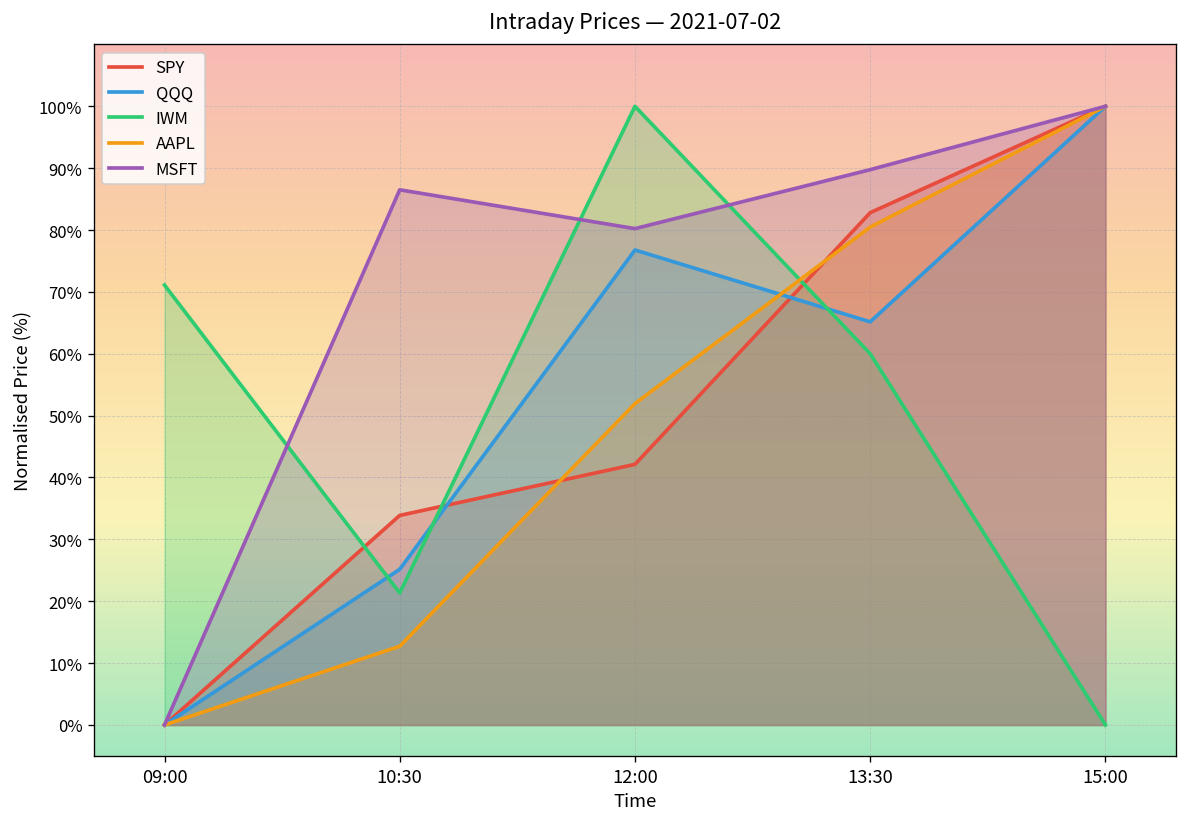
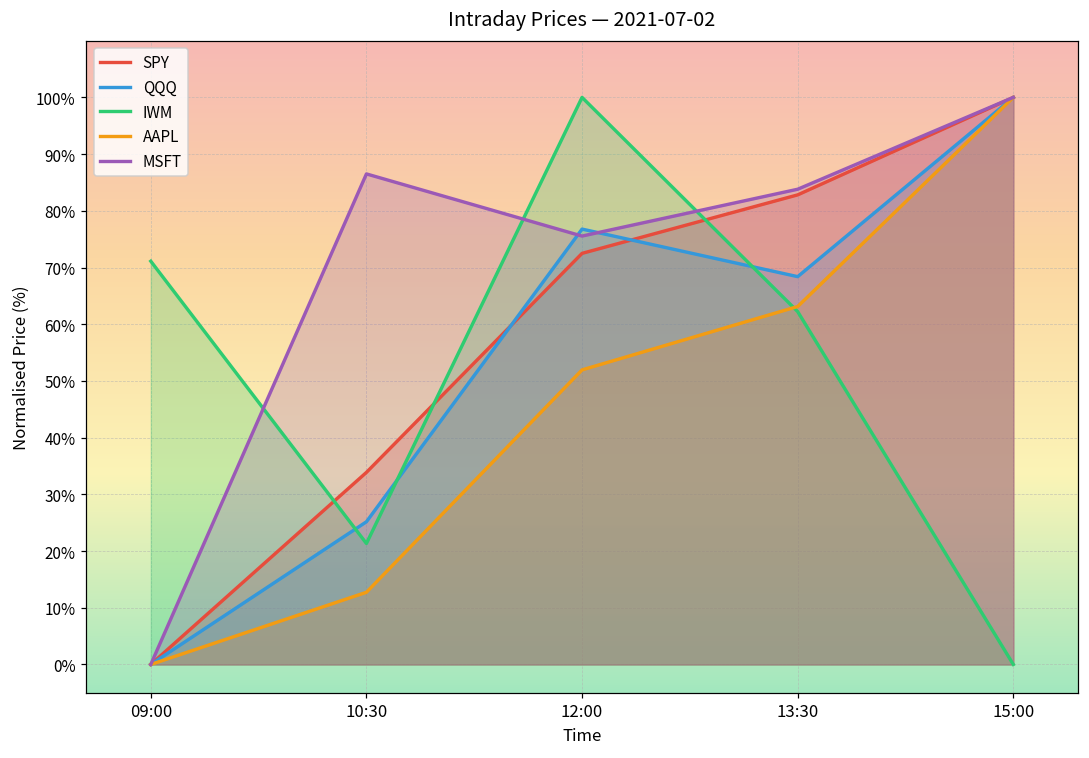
  {
    "SPY": {
      "10:30": "34%",
-     "12:00": "42%",
+     "12:00": "72%",
      "13:30": "83%"
    },
    "QQQ": {
      "10:30": "25%",
      "12:00": "77%",
-     "13:30": "65%"
+     "13:30": "68%"
    },
    "IWM": {
      "09:00": "71%",
      "10:30": "21%",
      "12:00": "100%",
-     "13:30": "60%",
+     "13:30": "62%",
      "15:00": "0%"
    },
    "AAPL": {
      "10:30": "13%",
      "12:00": "52%",
-     "13:30": "80%"
+     "13:30": "63%"
    },
    "MSFT": {
      "10:30": "87%",
-     "12:00": "80%",
-     "13:30": "90%"
+     "12:00": "76%",
+     "13:30": "84%"
    }
  }
